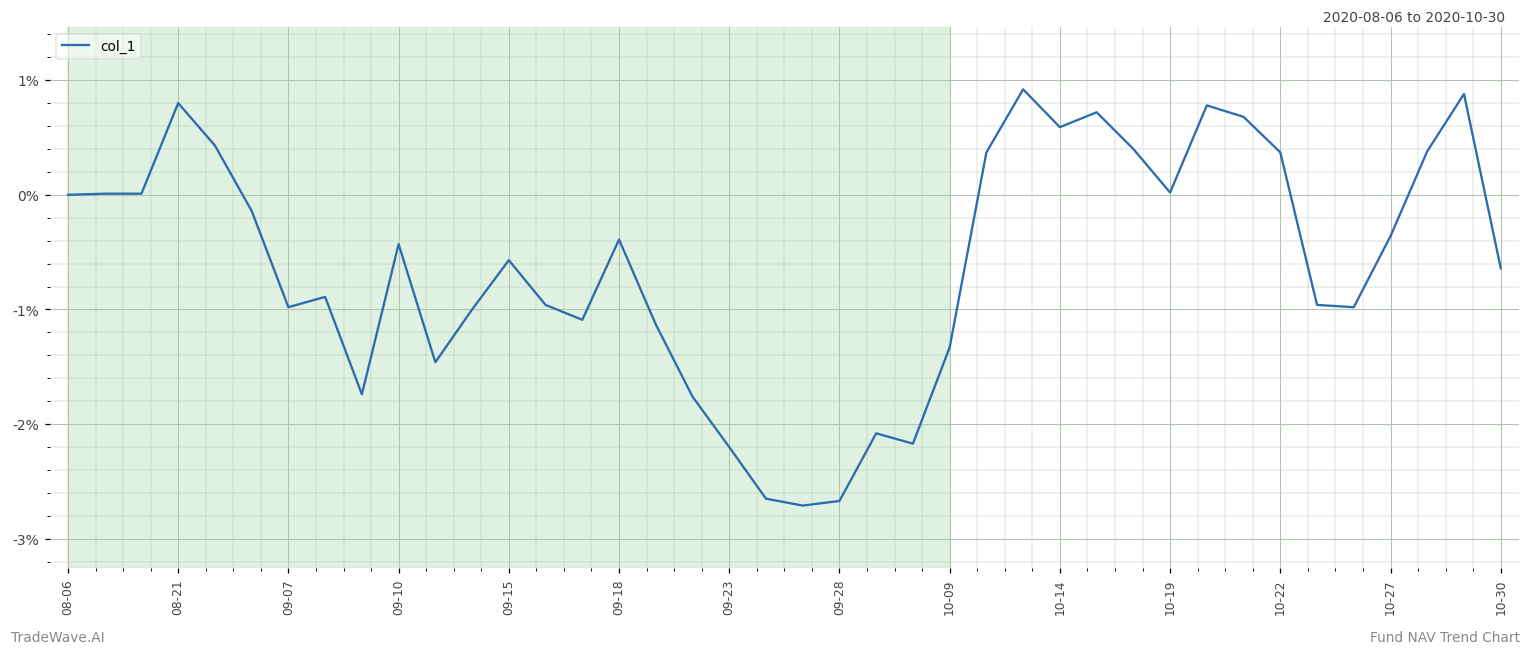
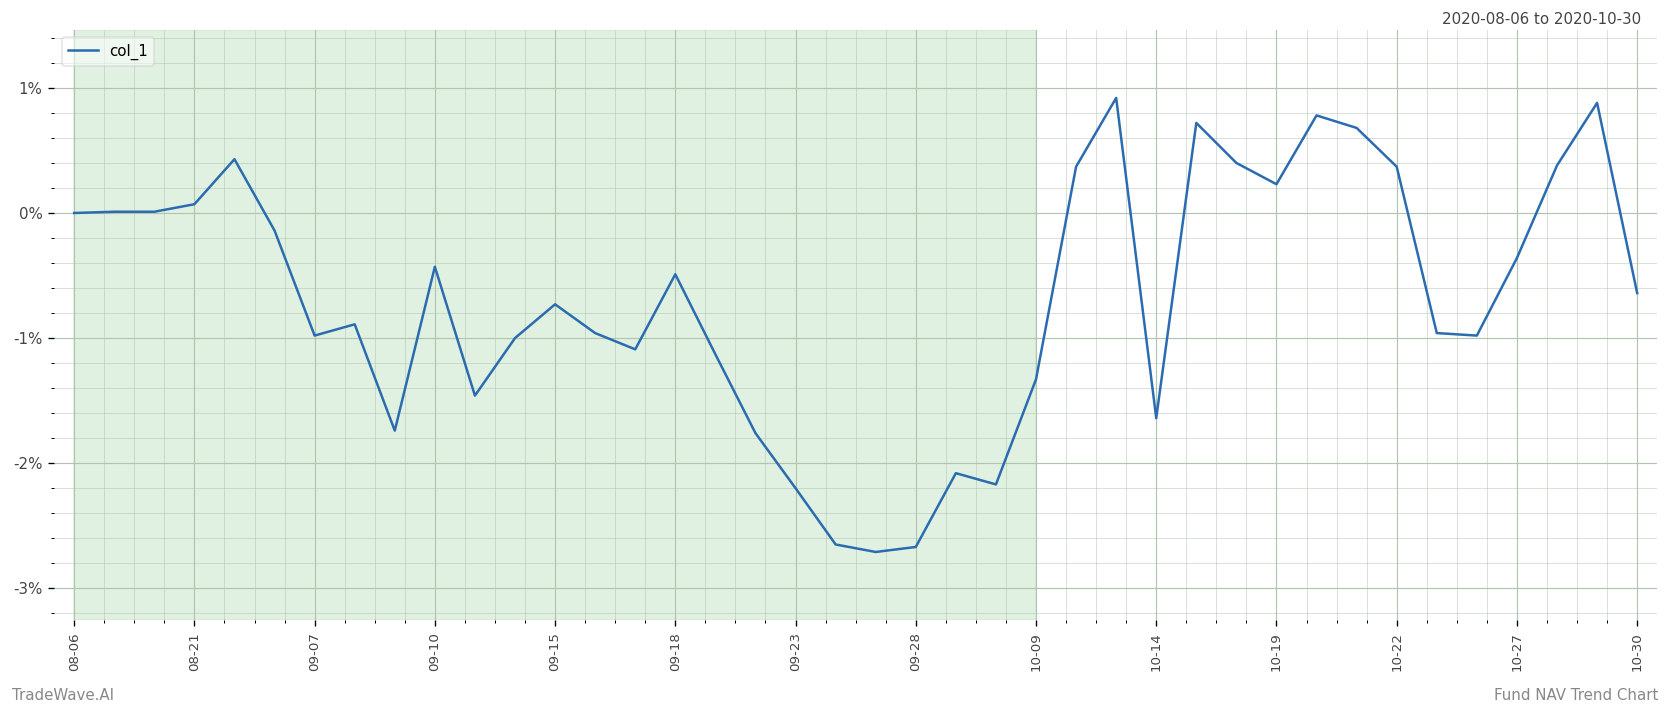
  {
    "08-06": "0.00%",
-   "08-21": "0.80%",
+   "08-21": "0.07%",
    "09-07": "-0.98%",
    "09-10": "-0.43%",
-   "09-15": "-0.57%",
-   "09-18": "-0.39%",
+   "09-15": "-0.73%",
+   "09-18": "-0.49%",
    "09-23": "-2.20%",
    "09-28": "-2.67%",
    "10-09": "-1.33%",
-   "10-14": "0.59%",
-   "10-19": "0.02%",
+   "10-14": "-1.64%",
+   "10-19": "0.23%",
    "10-22": "0.37%",
    "10-27": "-0.36%",
    "10-30": "-0.64%"
  }
